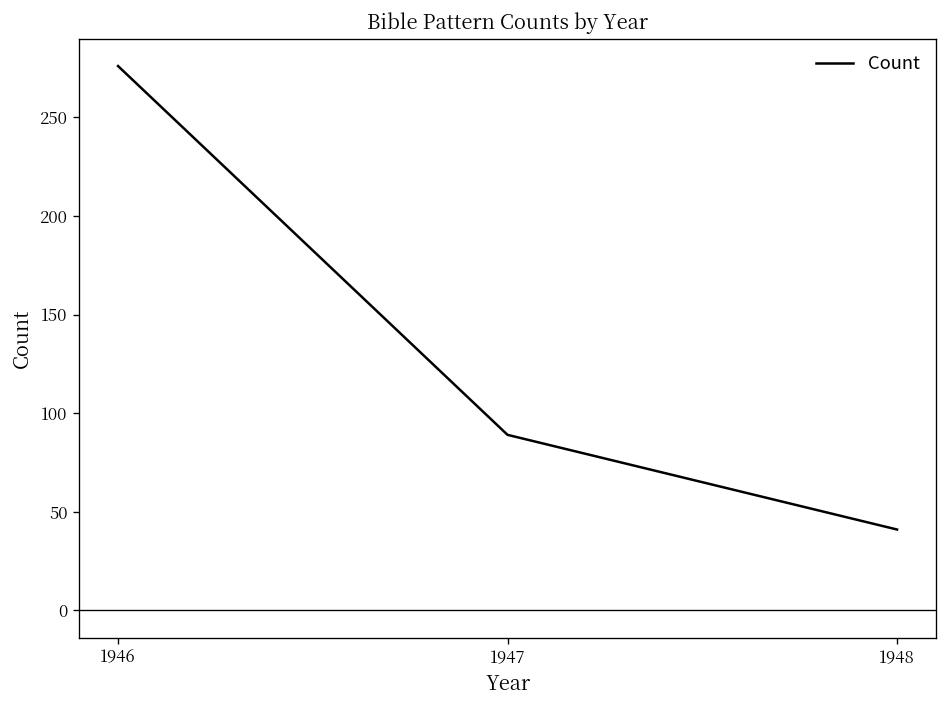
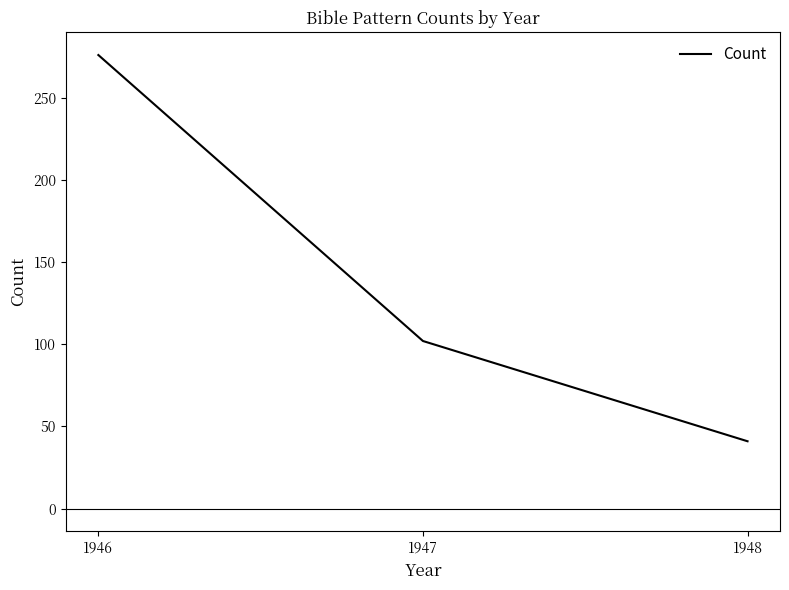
  {
    "1946": 276,
-   "1947": 89,
+   "1947": 102,
    "1948": 41
  }
